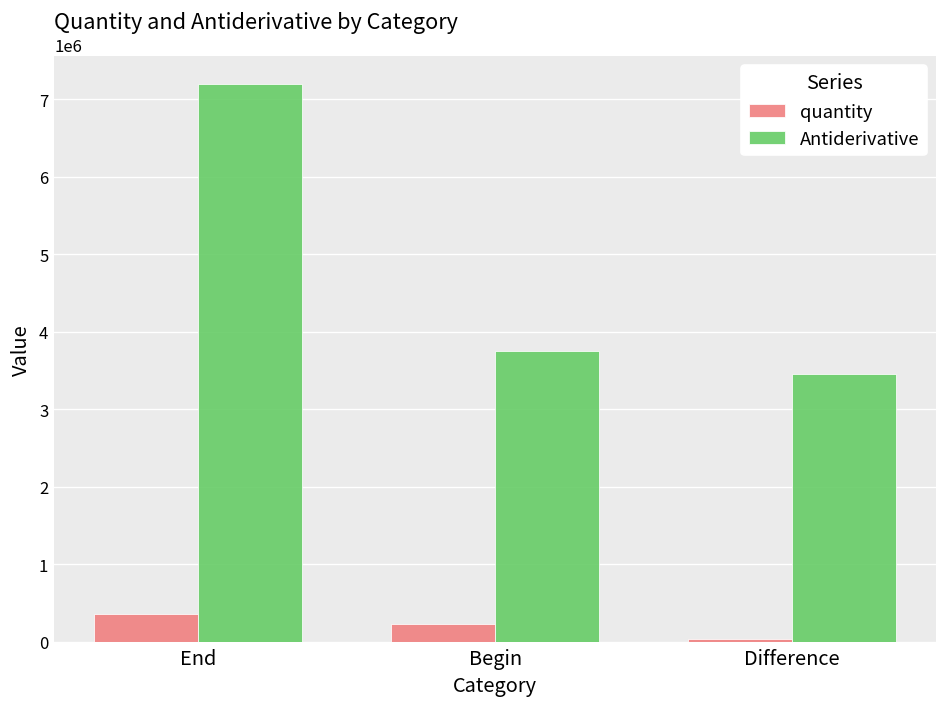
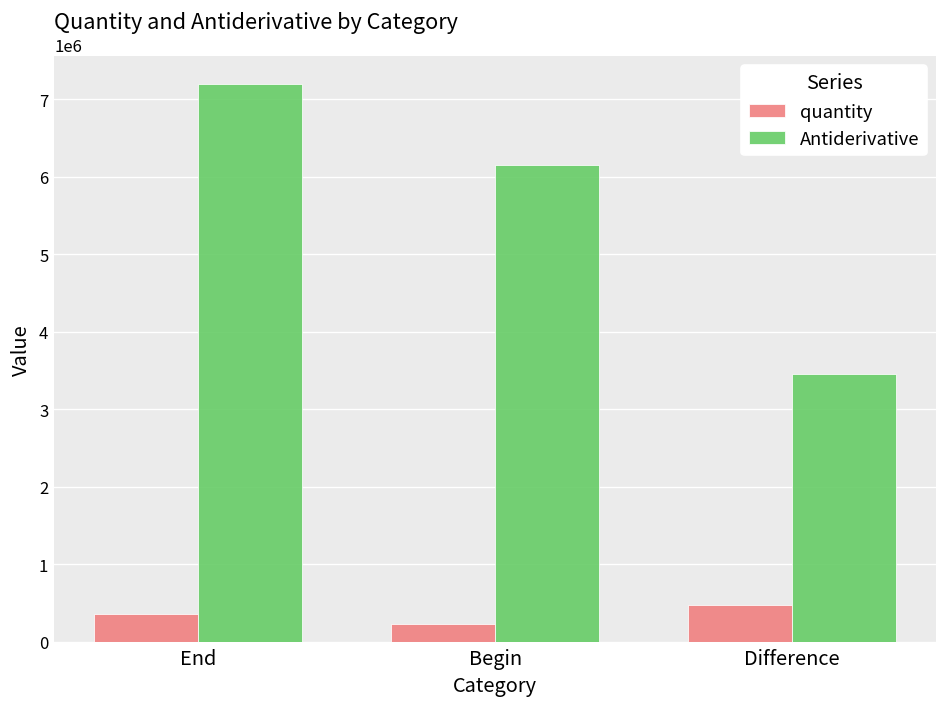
  {
    "quantity": {
      "End": 400000,
      "Begin": 200000,
-     "Difference": 0
+     "Difference": 500000
    },
    "Antiderivative": {
      "End": 7200000,
-     "Begin": 3800000,
+     "Begin": 6200000,
      "Difference": 3500000
    }
  }
